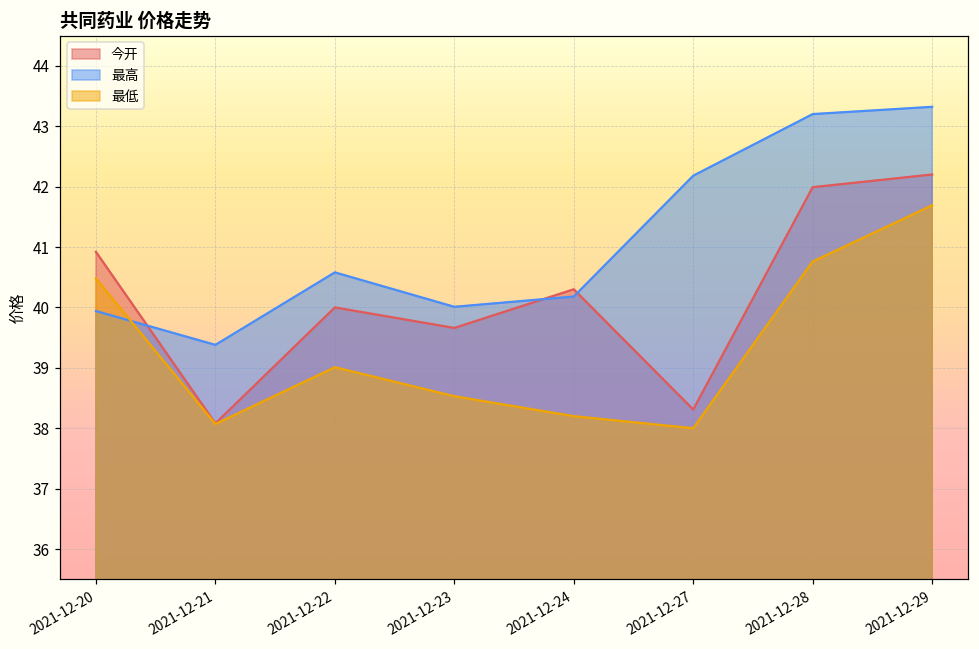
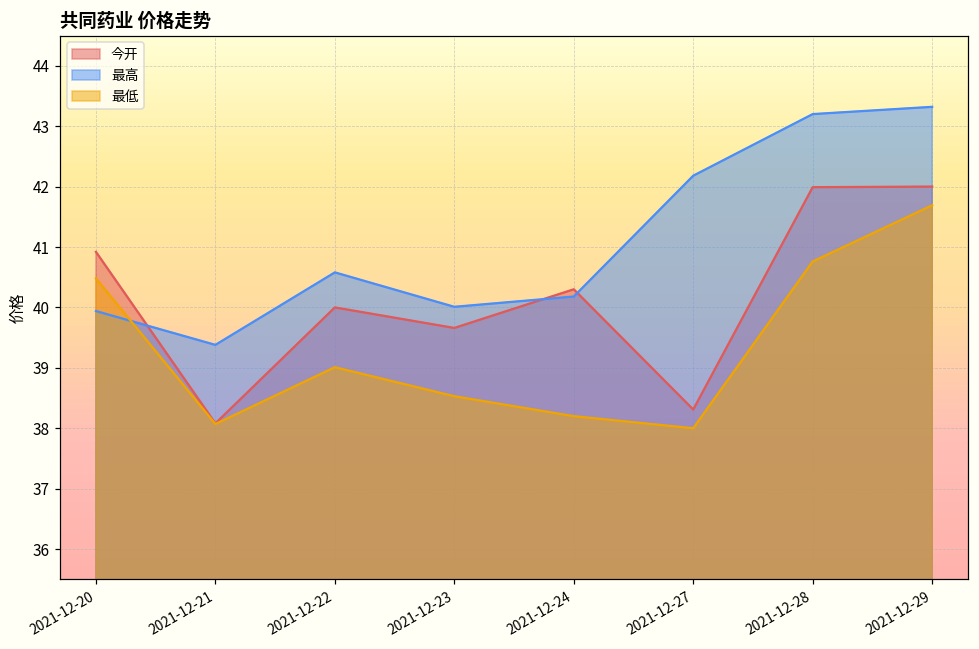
  {
    "今开": {
      "2021-12-20": 40.9,
      "2021-12-22": 40.0,
      "2021-12-23": 39.7,
      "2021-12-24": 40.3,
      "2021-12-27": 38.3,
      "2021-12-28": 42.0,
-     "2021-12-29": 42.2
+     "2021-12-29": 42.0
    },
    "最高": {
      "2021-12-20": 39.9,
      "2021-12-21": 39.4,
      "2021-12-22": 40.6,
      "2021-12-23": 40.0,
      "2021-12-24": 40.2,
      "2021-12-27": 42.2,
      "2021-12-28": 43.2,
      "2021-12-29": 43.3
    },
    "最低": {
      "2021-12-20": 40.5,
      "2021-12-22": 39.0,
      "2021-12-23": 38.5,
      "2021-12-24": 38.2,
      "2021-12-27": 38.0,
      "2021-12-28": 40.8,
      "2021-12-29": 41.7
    }
  }
